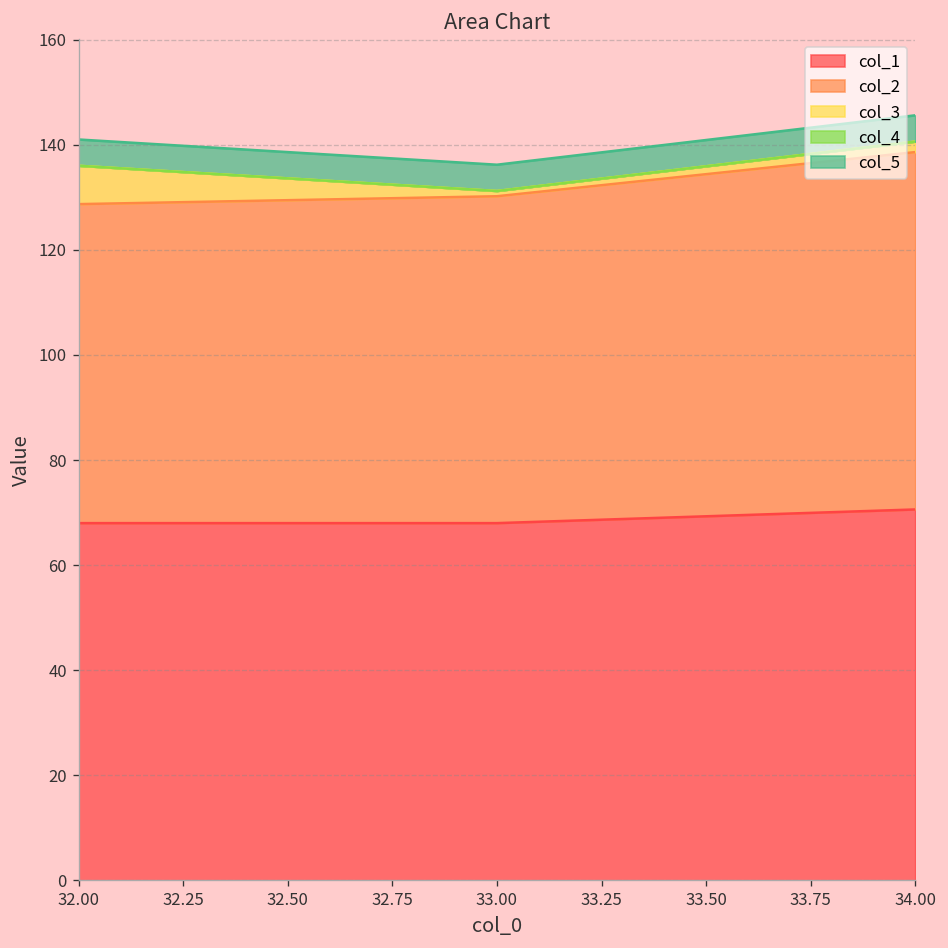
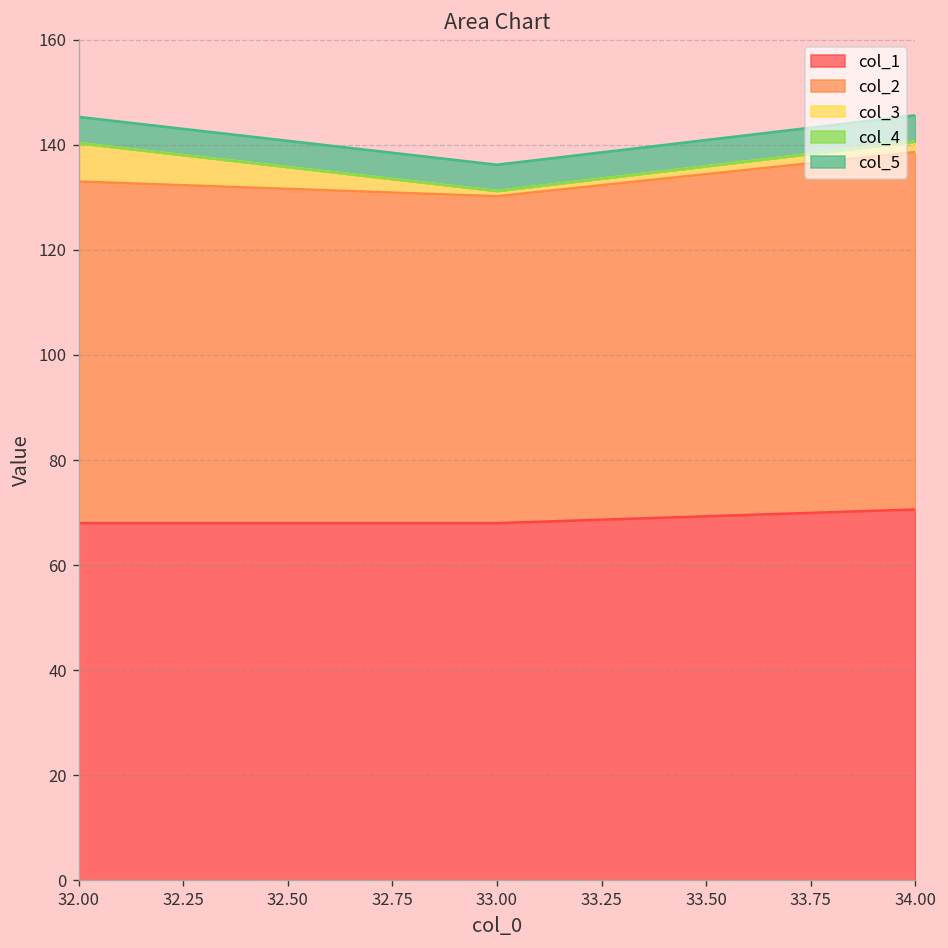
  {
    "col_1": {
      "32.00": 68,
      "33.00": 68,
      "34.00": 71
    },
    "col_2": {
-     "32.00": 61,
+     "32.00": 65,
      "33.00": 62,
      "34.00": 68
    },
    "col_5": {
      "32.00": 5,
      "33.00": 5,
      "34.00": 5
    }
  }
